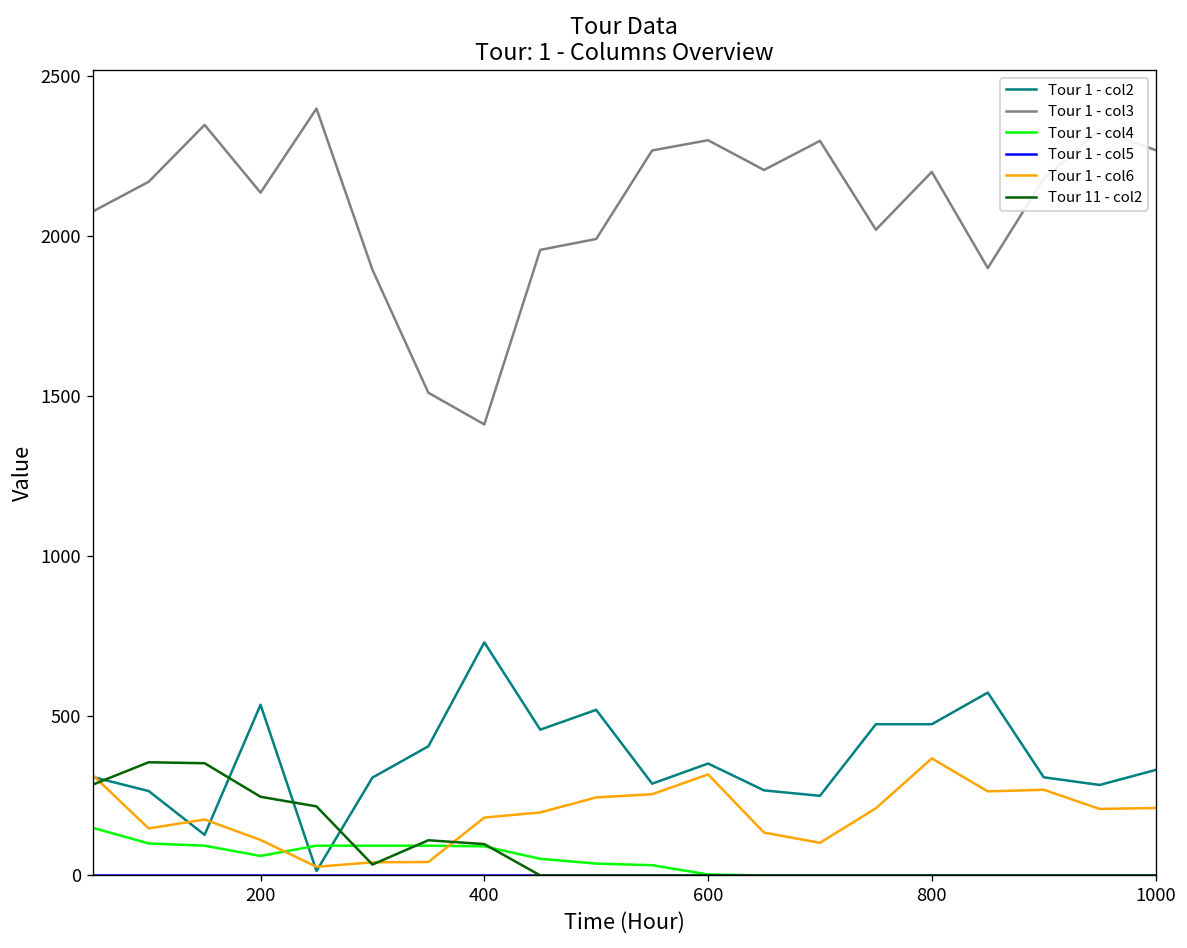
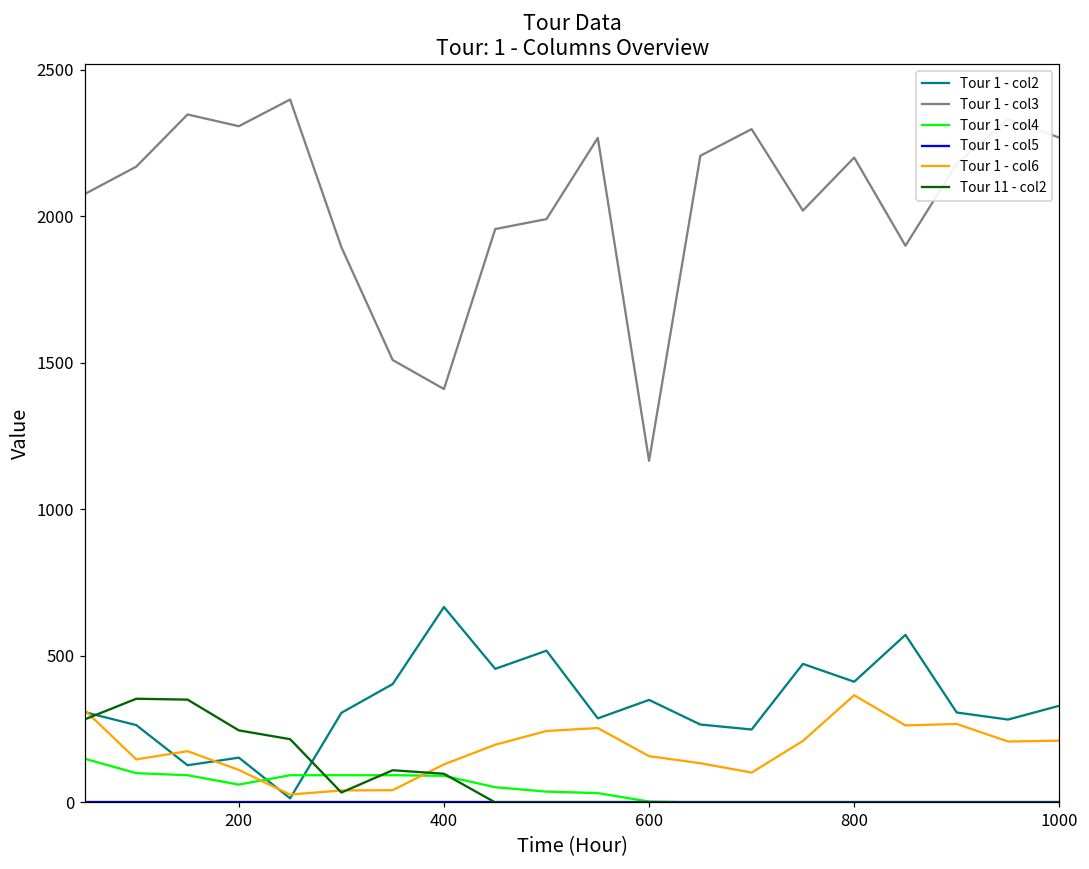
  {
    "Tour 1 - col2": {
-     "200": 530,
-     "400": 730,
+     "200": 150,
+     "400": 670,
      "600": 350,
-     "800": 470,
+     "800": 410,
      "1000": 330
    },
    "Tour 1 - col3": {
-     "200": 2140,
+     "200": 2310,
      "400": 1410,
-     "600": 2300,
+     "600": 1170,
      "800": 2200,
      "1000": 2270
    },
    "Tour 1 - col4": {
      "200": 60
    },
    "Tour 1 - col5": {
      "200": 0,
      "400": 0
    },
    "Tour 1 - col6": {
      "200": 110,
-     "400": 180,
-     "600": 320,
+     "400": 130,
+     "600": 160,
      "800": 370,
      "1000": 210
    },
    "Tour 11 - col2": {
      "200": 250
    }
  }
